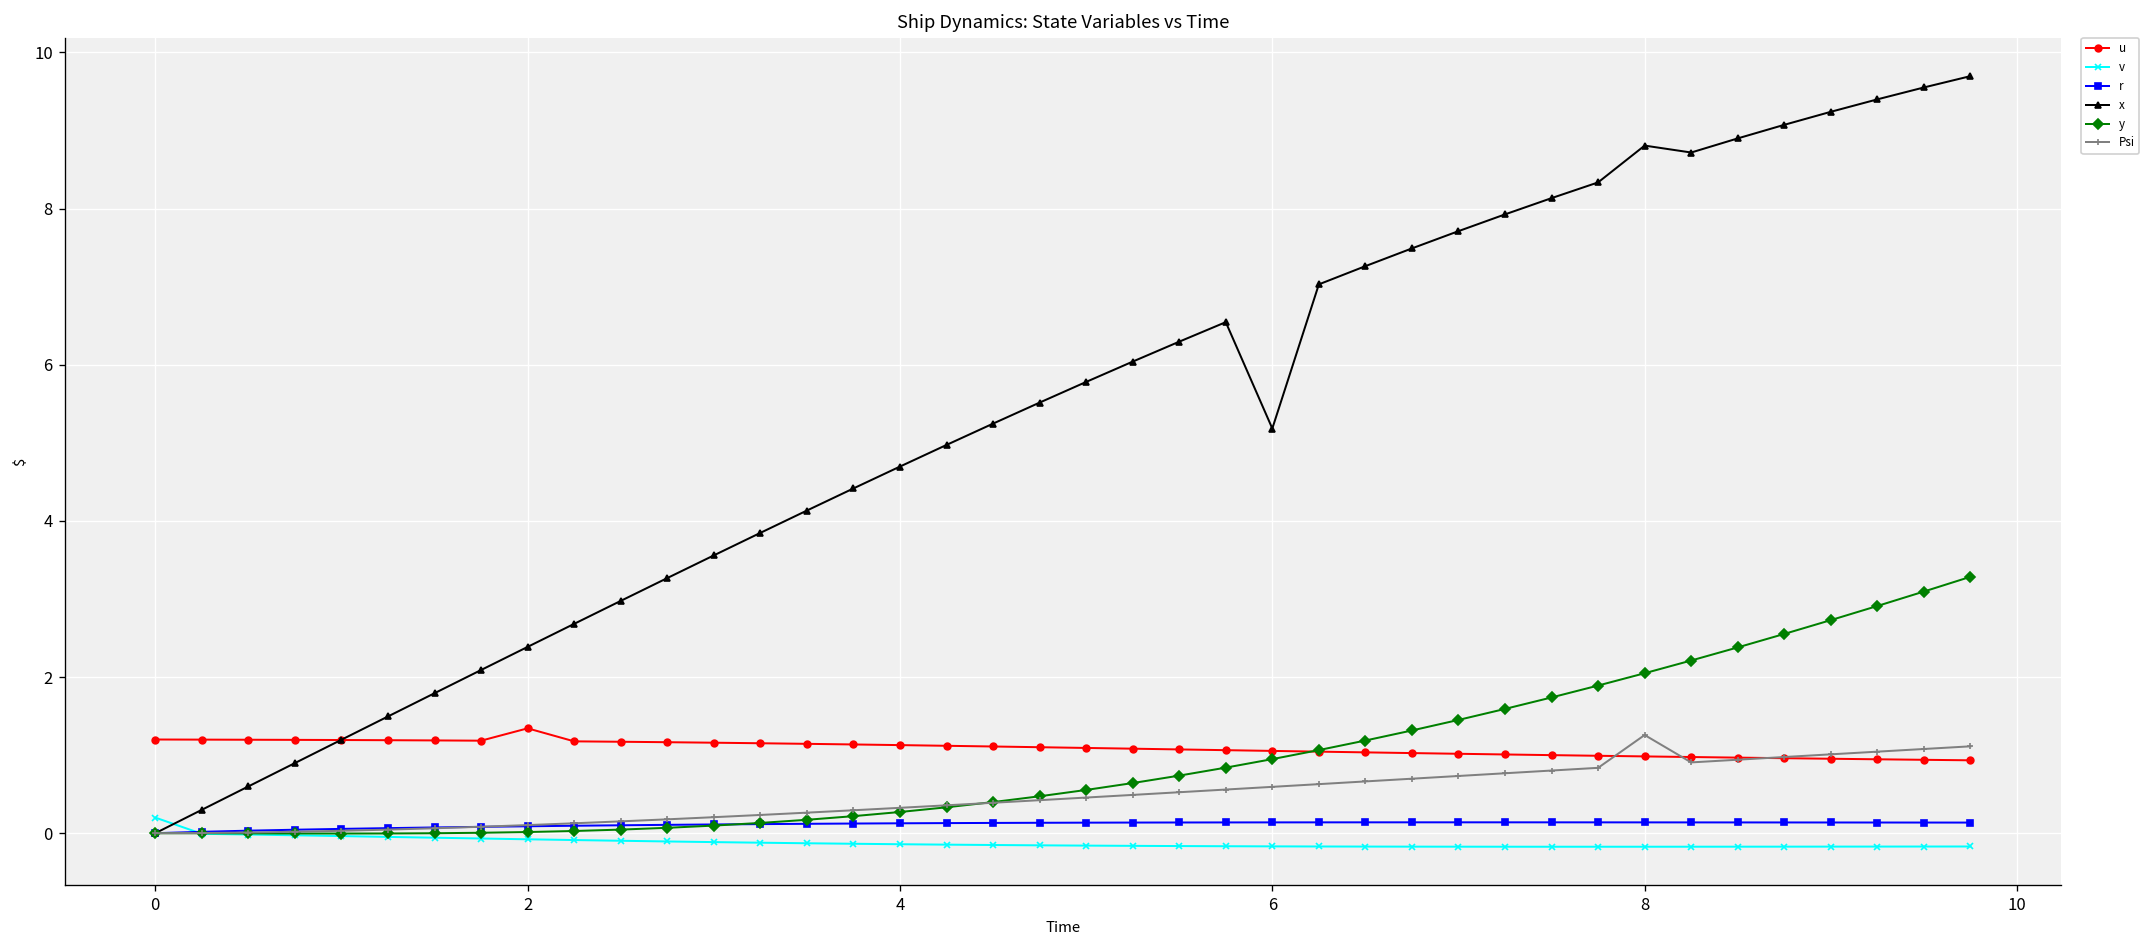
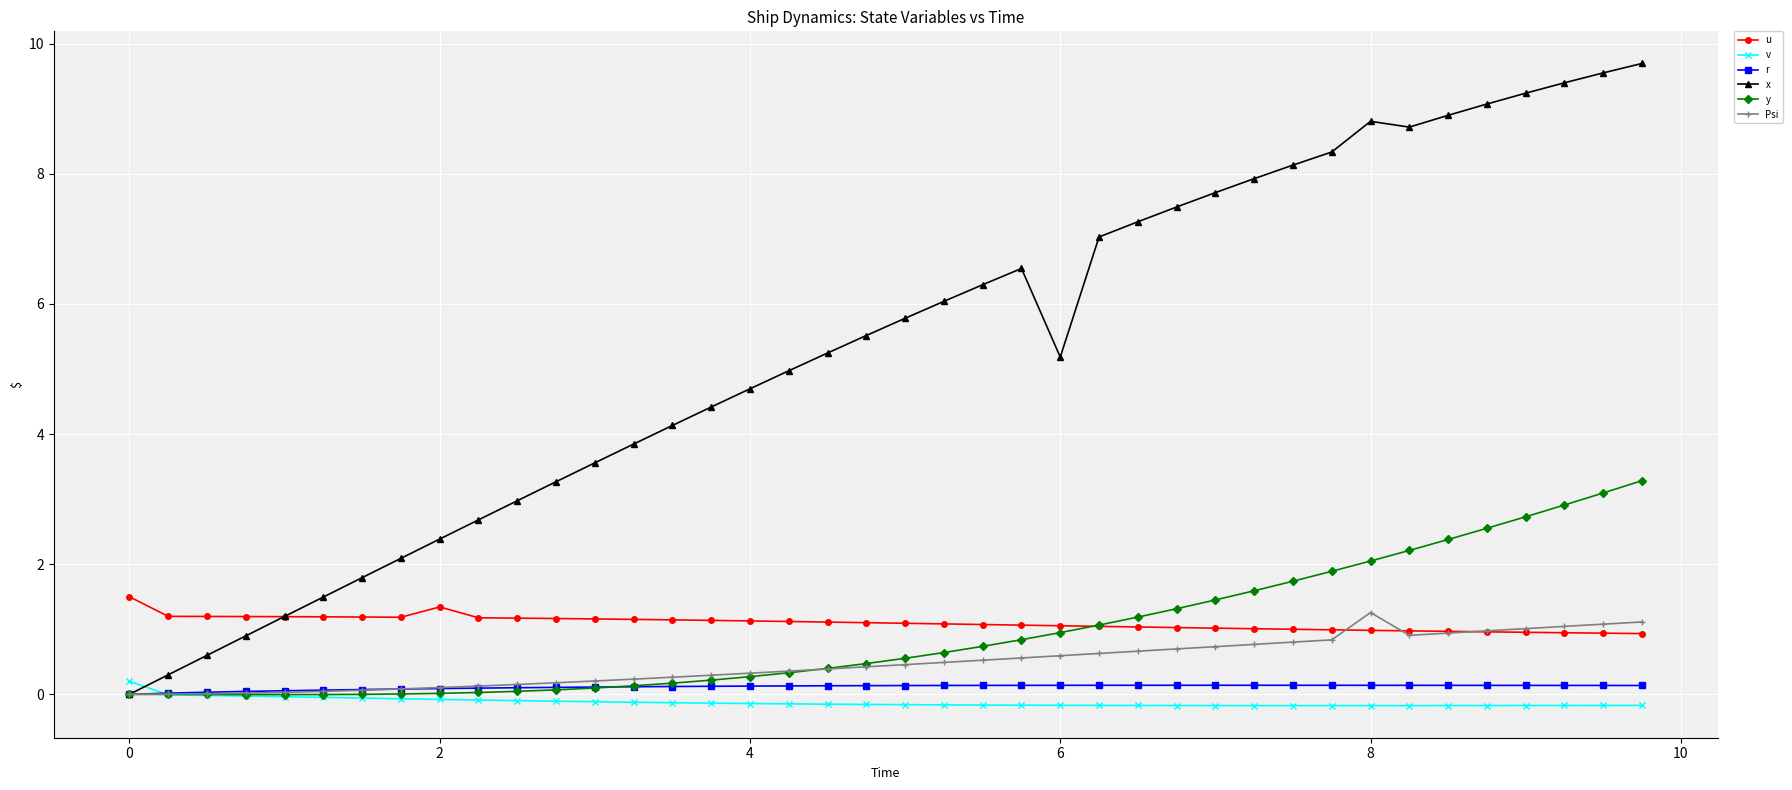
  {
    "u": {
-     "0": 1.2,
+     "0": 1.5,
      "2": 1.3,
      "4": 1.1,
      "6": 1.1,
      "8": 1.0
    },
    "v": {
      "0": 0.2,
      "2": -0.1,
      "4": -0.1,
      "6": -0.2,
      "8": -0.2
    },
    "r": {
      "4": 0.1,
      "6": 0.1,
      "8": 0.1
    },
    "x": {
      "2": 2.4,
      "4": 4.7,
      "6": 5.2,
      "8": 8.8
    },
    "y": {
      "2": 0.0,
      "4": 0.3,
      "6": 0.9,
      "8": 2.0
    },
    "Psi": {
      "4": 0.3,
      "6": 0.6,
      "8": 1.3
    }
  }
